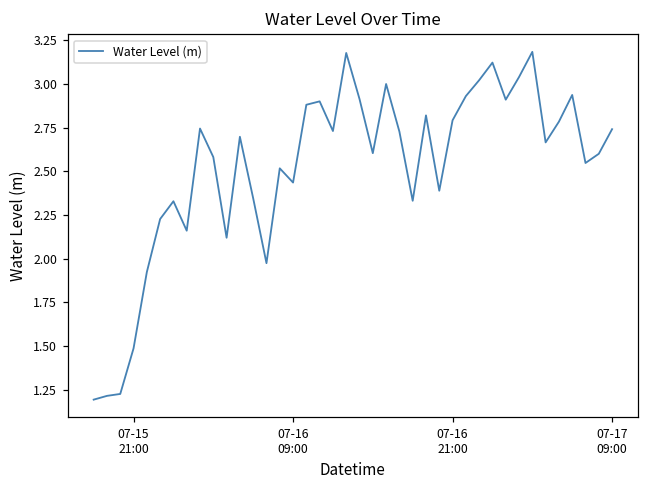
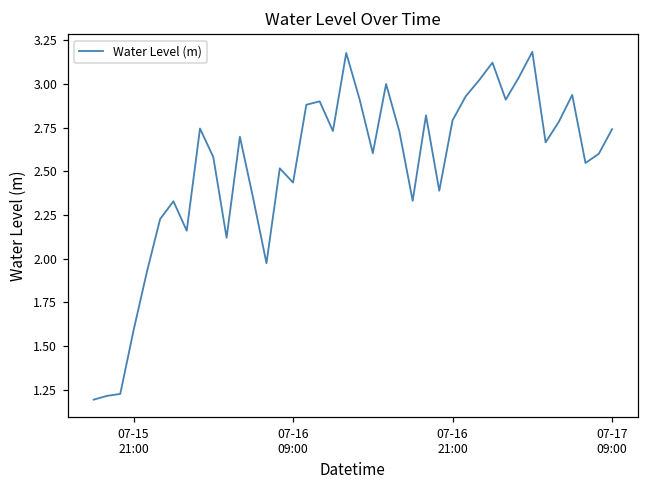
  {
-   "07-15 21:00": 1.49,
+   "07-15 21:00": 1.59,
    "07-16 09:00": 2.44,
    "07-16 21:00": 2.79,
    "07-17 09:00": 2.74
  }
